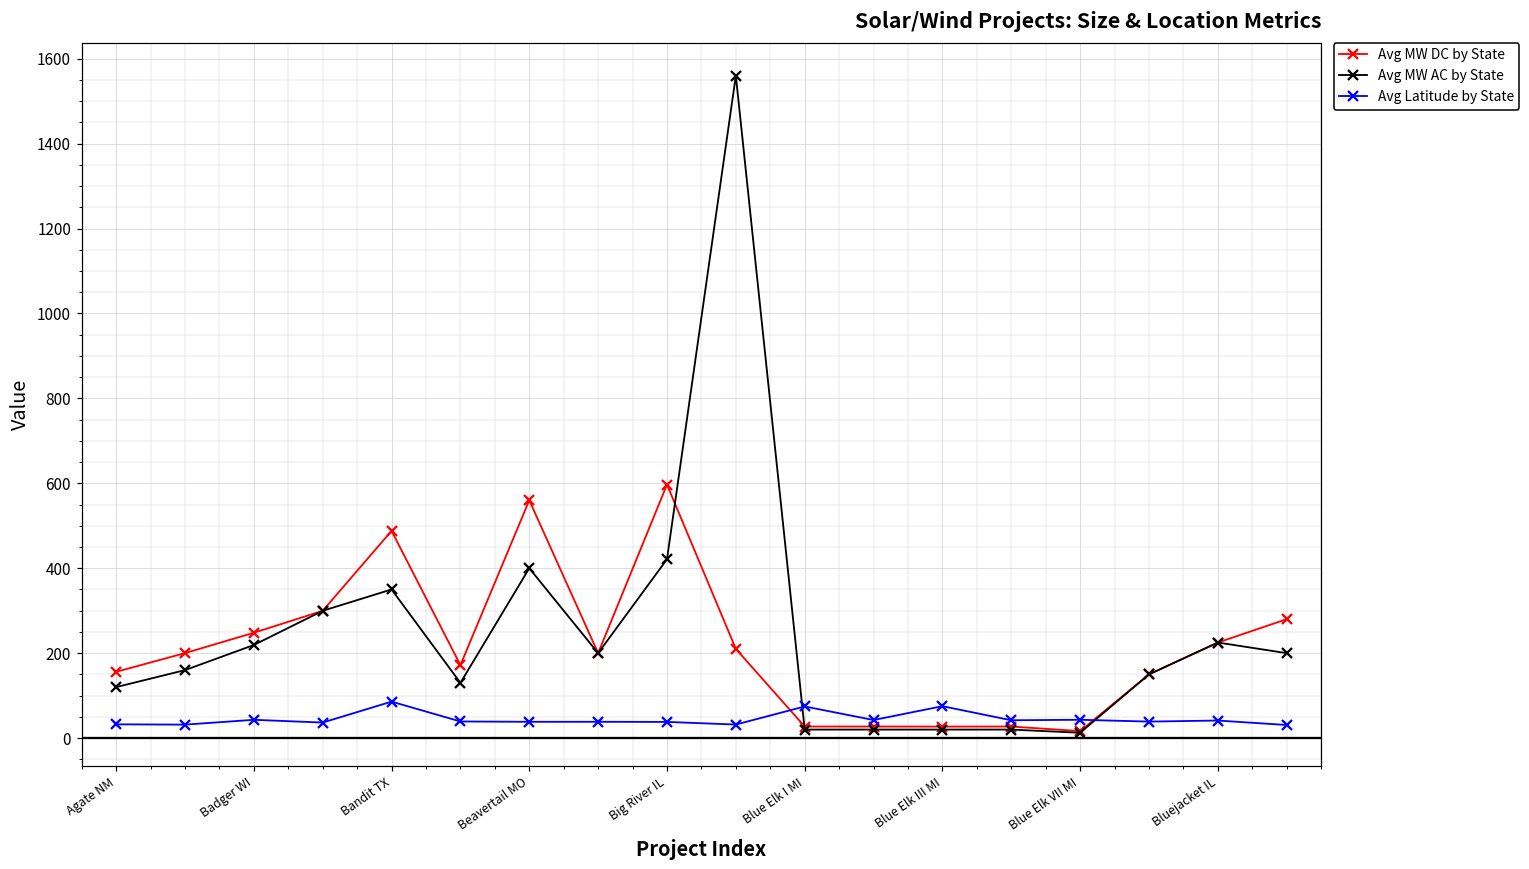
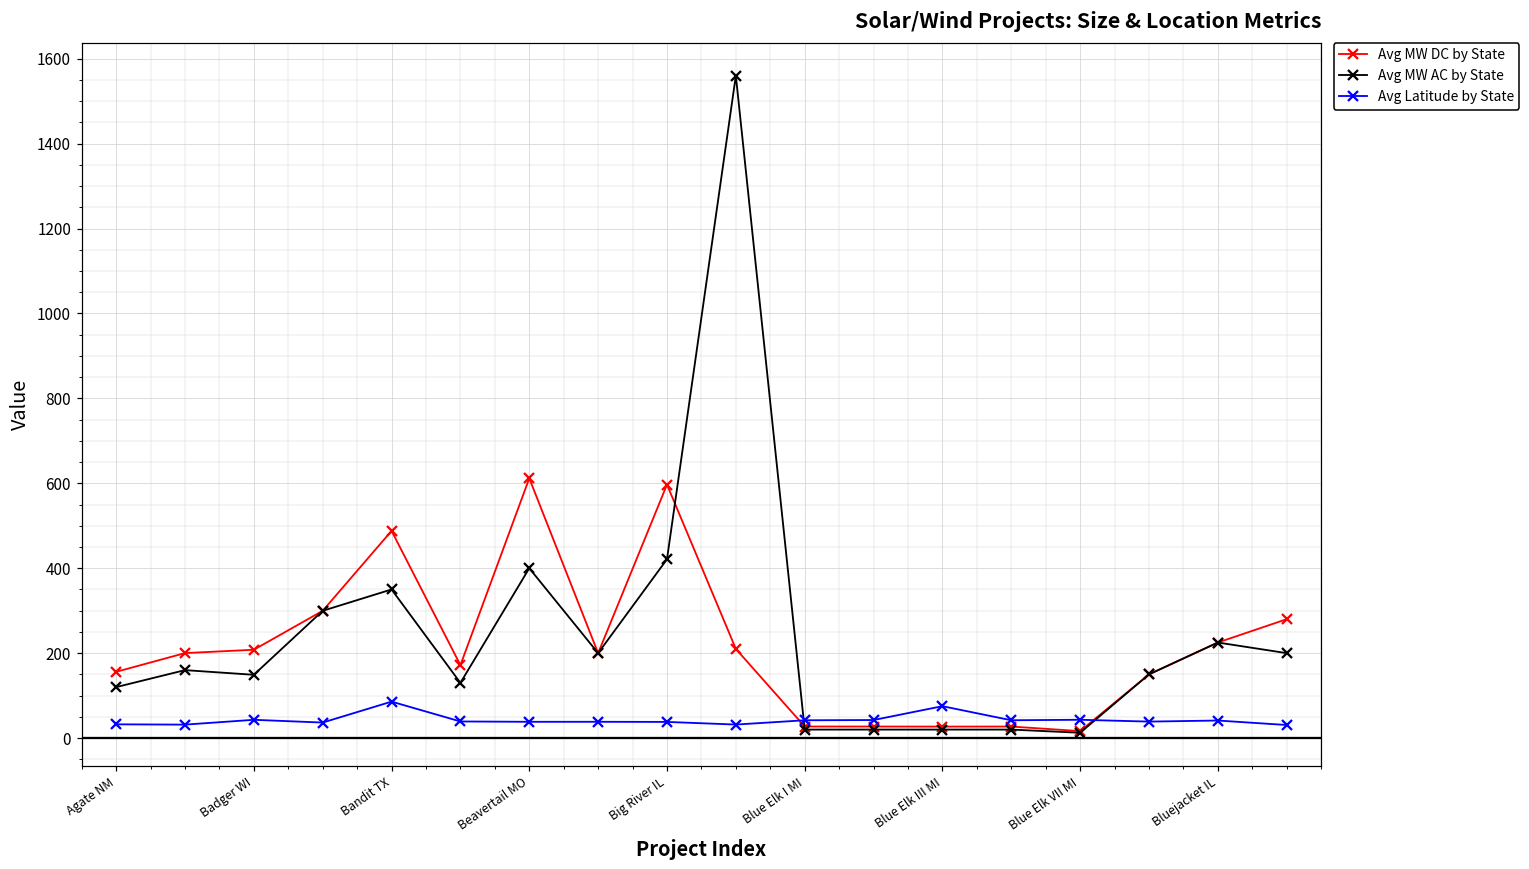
  {
    "Avg MW DC by State": {
      "Agate NM": 160,
-     "Badger WI": 250,
+     "Badger WI": 210,
      "Bandit TX": 490,
-     "Beavertail MO": 560,
+     "Beavertail MO": 610,
      "Big River IL": 600,
      "Blue Elk I MI": 30,
      "Blue Elk III MI": 30
    },
    "Avg MW AC by State": {
      "Agate NM": 120,
-     "Badger WI": 220,
+     "Badger WI": 150,
      "Bandit TX": 350,
      "Beavertail MO": 400,
      "Big River IL": 420,
      "Blue Elk I MI": 20,
      "Blue Elk III MI": 20
    },
    "Avg Latitude by State": {
      "Agate NM": 30,
      "Badger WI": 40,
      "Bandit TX": 90,
      "Beavertail MO": 40,
      "Big River IL": 40,
-     "Blue Elk I MI": 70,
+     "Blue Elk I MI": 40,
      "Blue Elk III MI": 80,
      "Blue Elk VII MI": 40,
      "Bluejacket IL": 40
    }
  }
